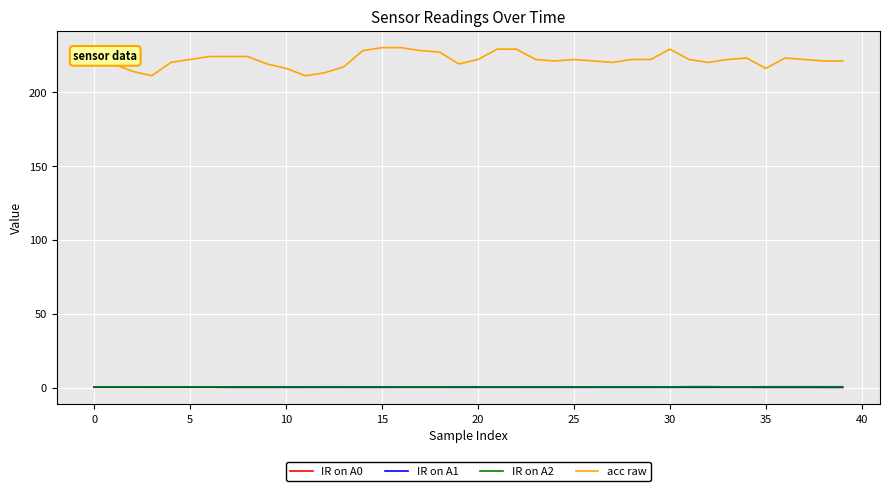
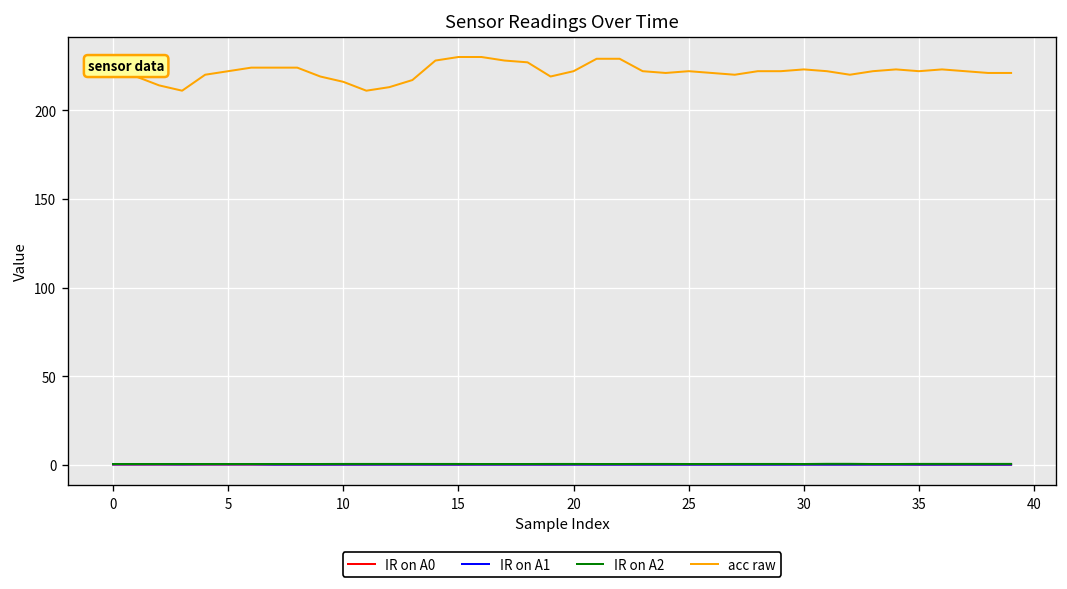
  {
    "acc raw": {
      "5": 222,
      "10": 216,
      "15": 230,
      "20": 222,
      "25": 222,
-     "30": 229,
-     "35": 216
+     "30": 223,
+     "35": 222
    }
  }
